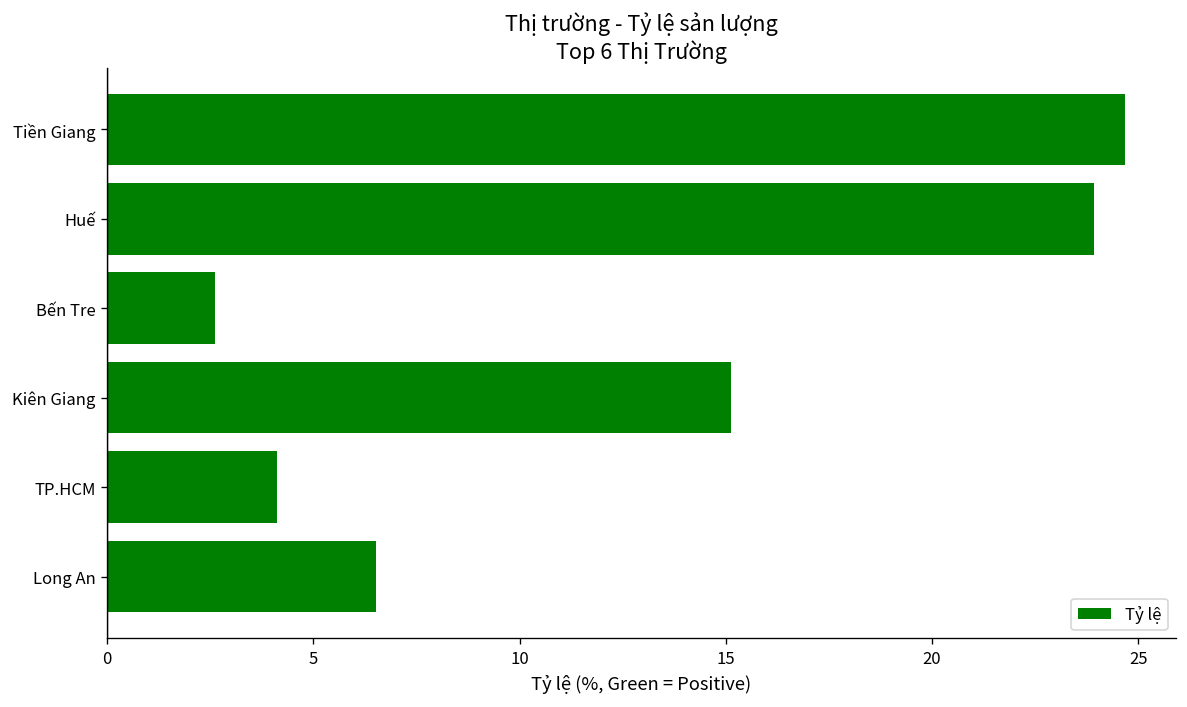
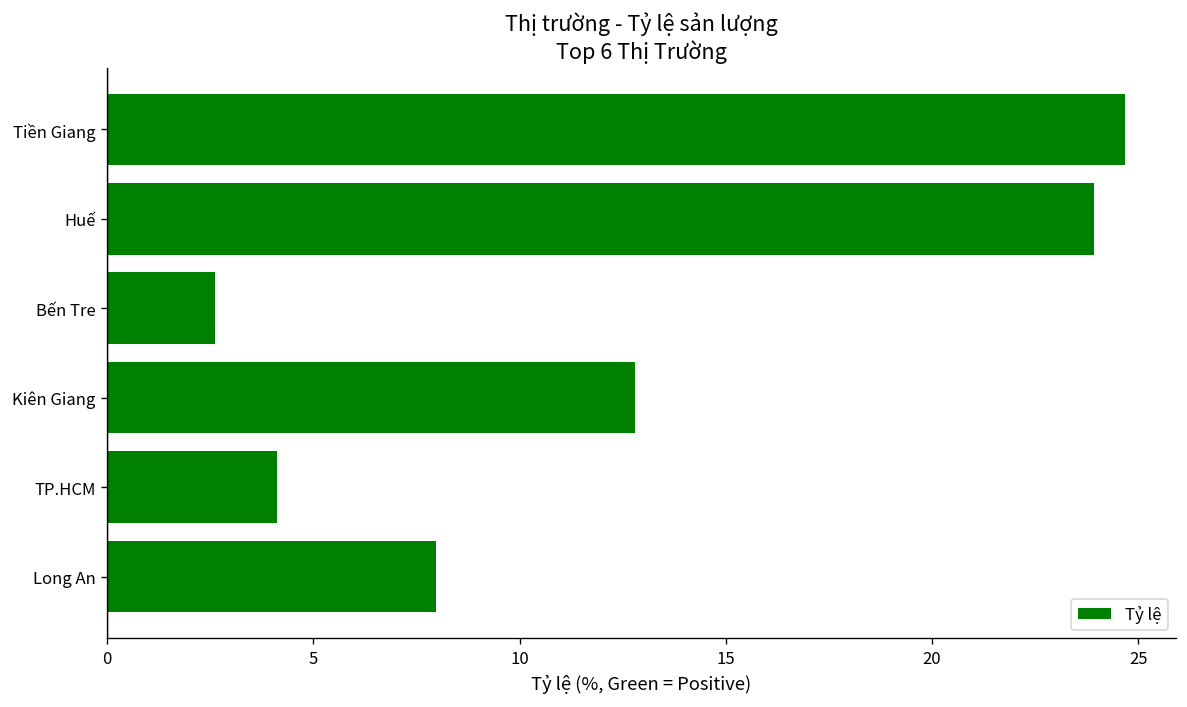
  {
    "Tiền Giang": 24.7,
    "Huế": 23.9,
    "Bến Tre": 2.6,
-   "Kiên Giang": 15.1,
+   "Kiên Giang": 12.8,
    "TP.HCM": 4.1,
-   "Long An": 6.5
+   "Long An": 8.0
  }
